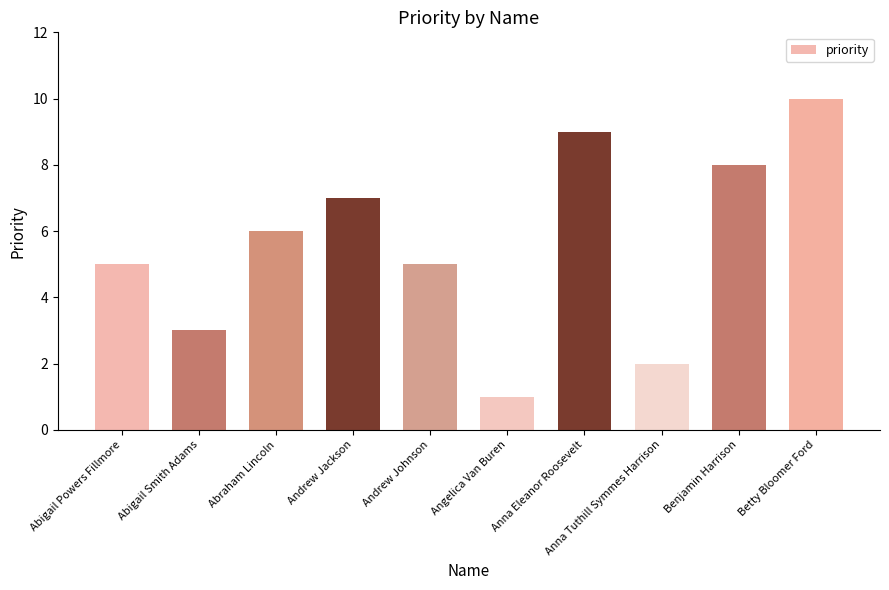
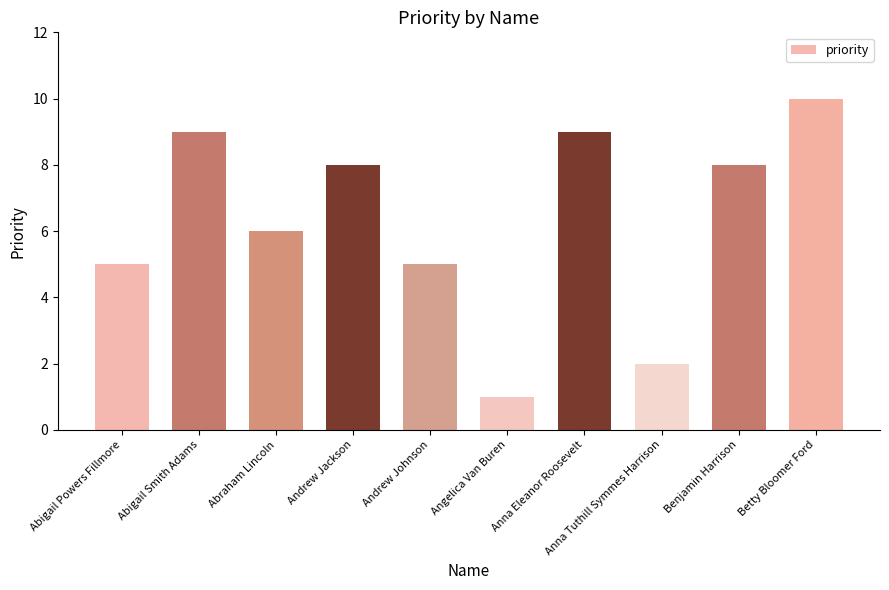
  {
    "Abigail Powers Fillmore": 5,
-   "Abigail Smith Adams": 3,
+   "Abigail Smith Adams": 9,
    "Abraham Lincoln": 6,
-   "Andrew Jackson": 7,
+   "Andrew Jackson": 8,
    "Andrew Johnson": 5,
    "Angelica Van Buren": 1,
    "Anna Eleanor Roosevelt": 9,
    "Anna Tuthill Symmes Harrison": 2,
    "Benjamin Harrison": 8,
    "Betty Bloomer Ford": 10
  }
